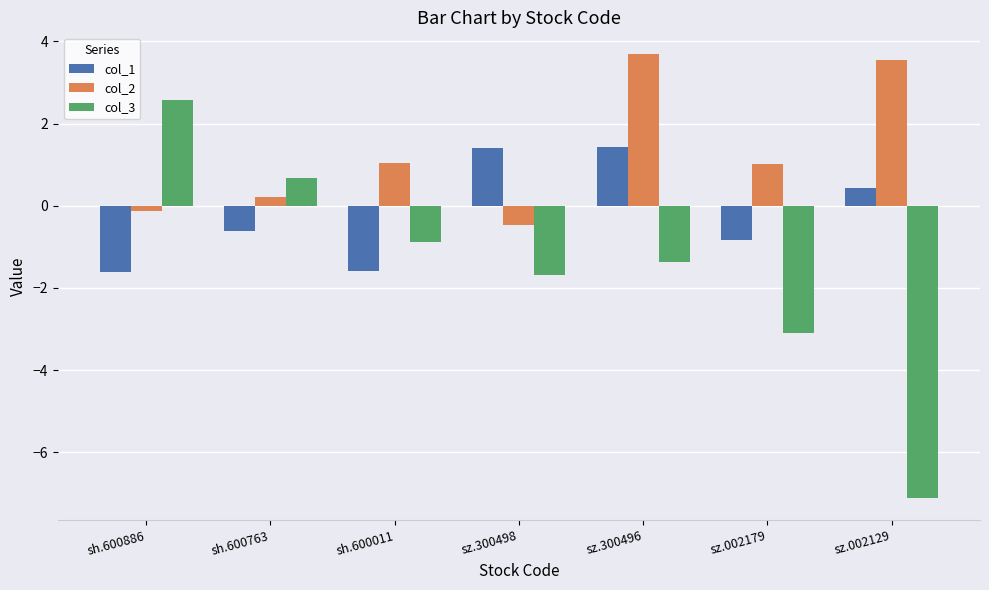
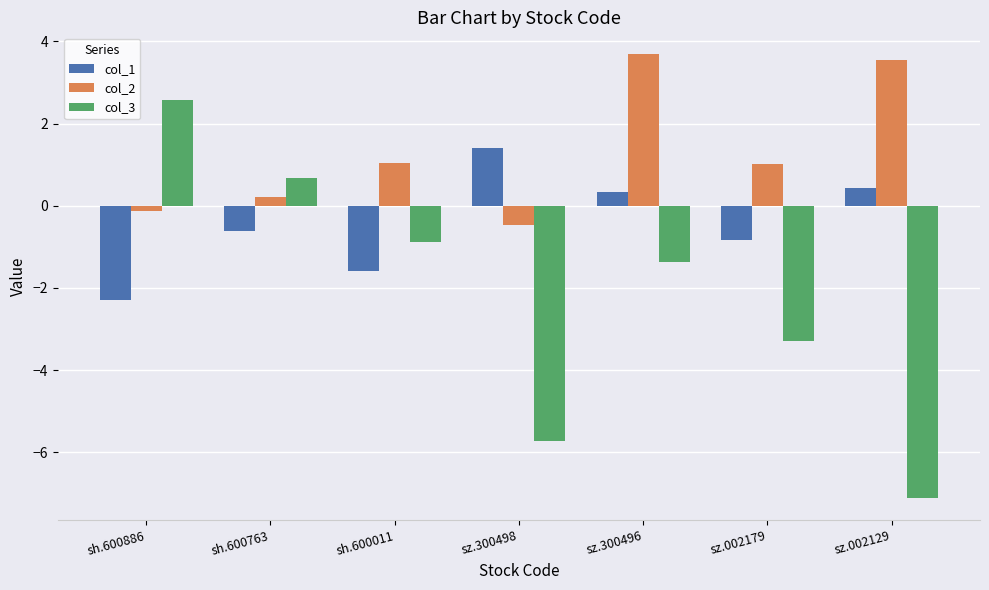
  {
    "col_1": {
-     "sh.600886": -1.6,
+     "sh.600886": -2.3,
      "sh.600763": -0.6,
      "sh.600011": -1.6,
      "sz.300498": 1.4,
-     "sz.300496": 1.4,
+     "sz.300496": 0.3,
      "sz.002179": -0.8,
      "sz.002129": 0.4
    },
    "col_2": {
      "sh.600886": -0.1,
      "sh.600763": 0.2,
      "sh.600011": 1.0,
      "sz.300498": -0.5,
      "sz.300496": 3.7,
      "sz.002179": 1.0,
      "sz.002129": 3.5
    },
    "col_3": {
      "sh.600886": 2.6,
      "sh.600763": 0.7,
      "sh.600011": -0.9,
-     "sz.300498": -1.7,
+     "sz.300498": -5.7,
      "sz.300496": -1.4,
-     "sz.002179": -3.1,
+     "sz.002179": -3.3,
      "sz.002129": -7.1
    }
  }
